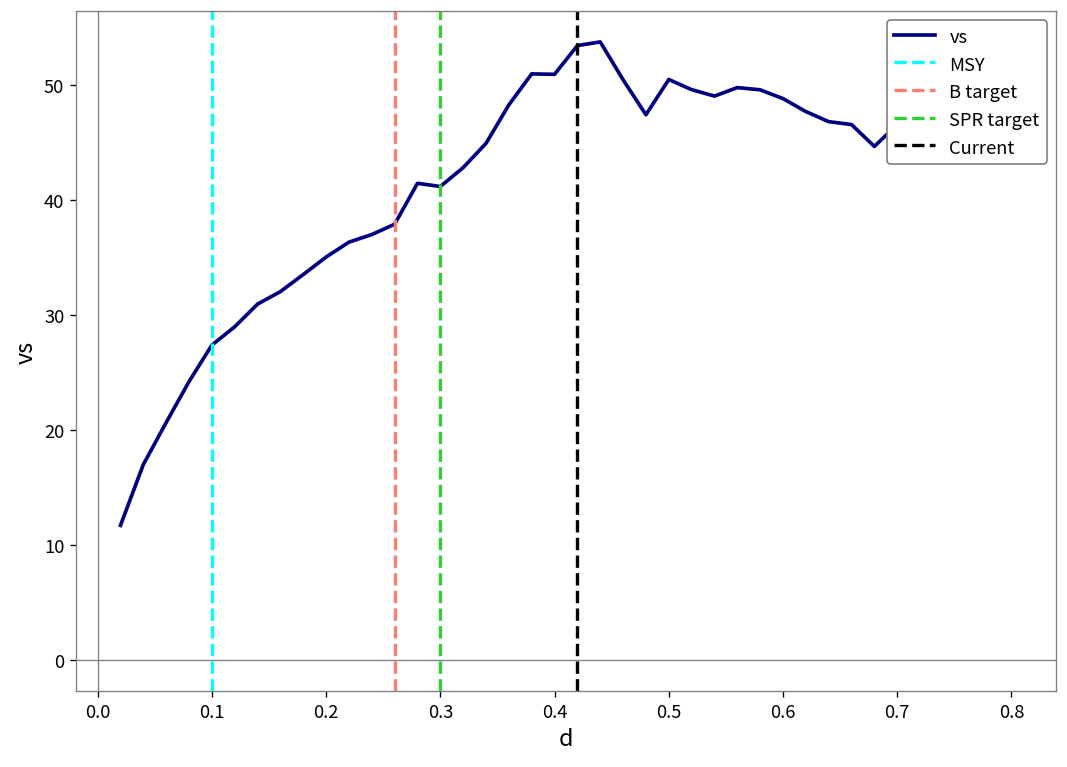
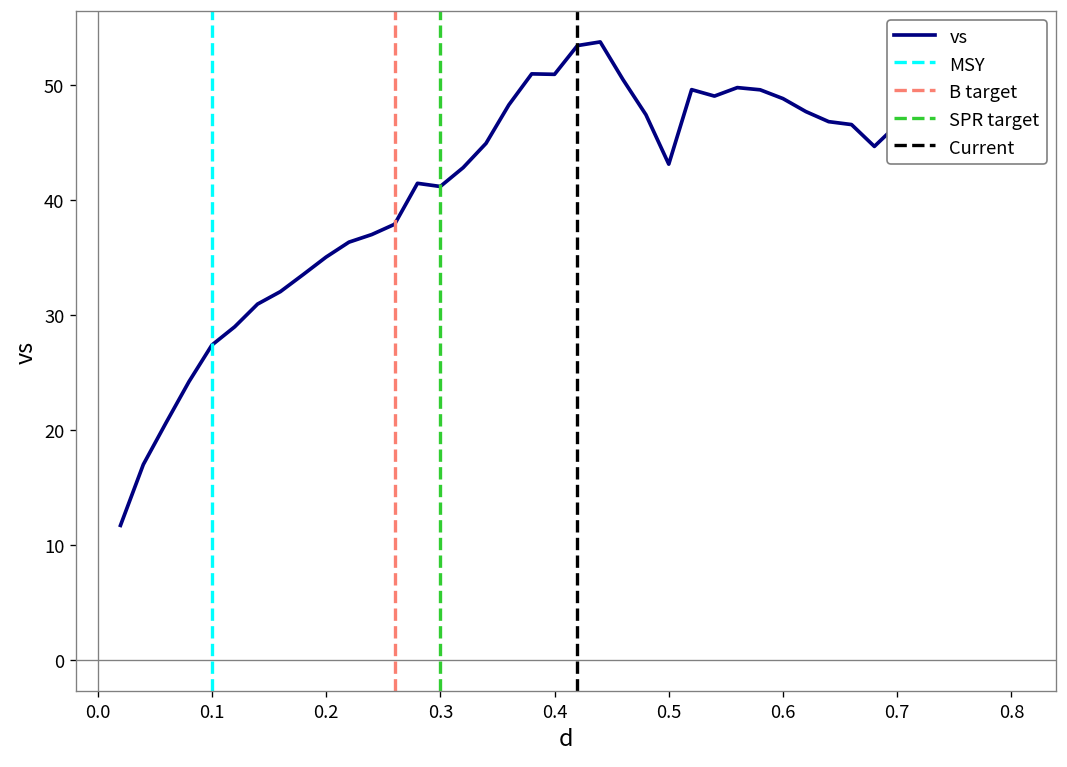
  {
    "0.1": 27,
    "0.2": 35,
    "0.3": 41,
    "0.4": 51,
-   "0.5": 51,
+   "0.5": 43,
    "0.6": 49
  }
